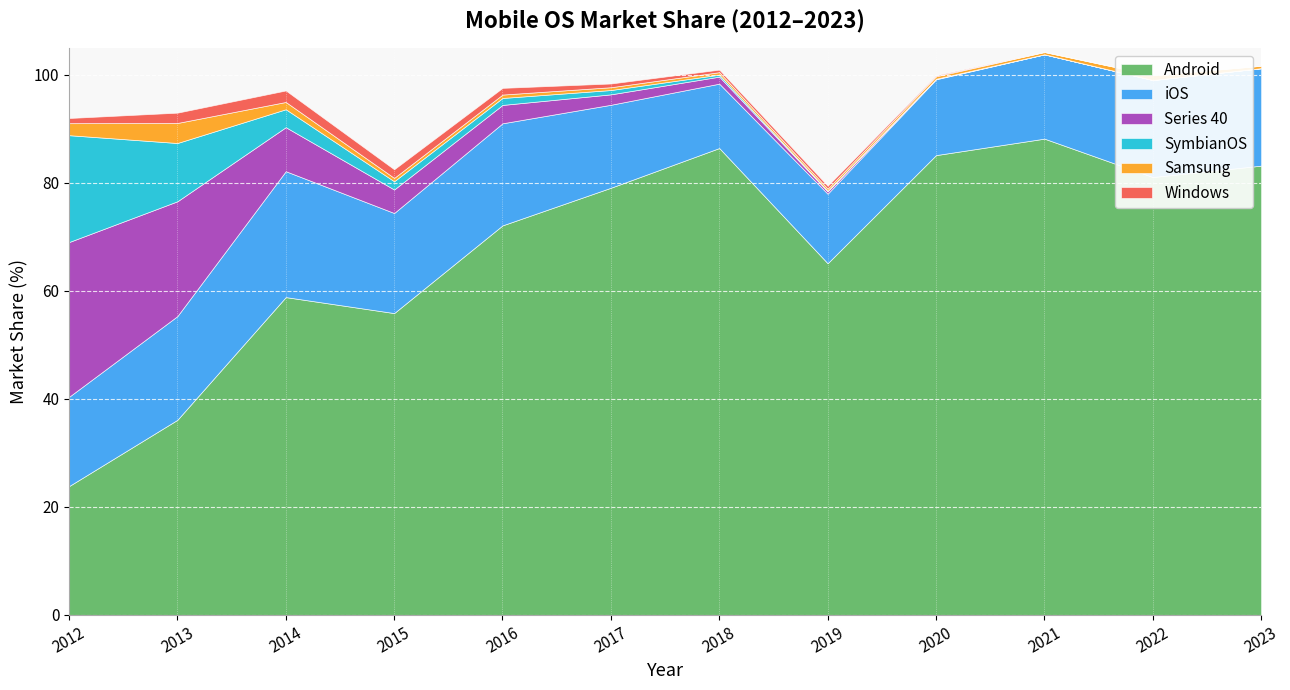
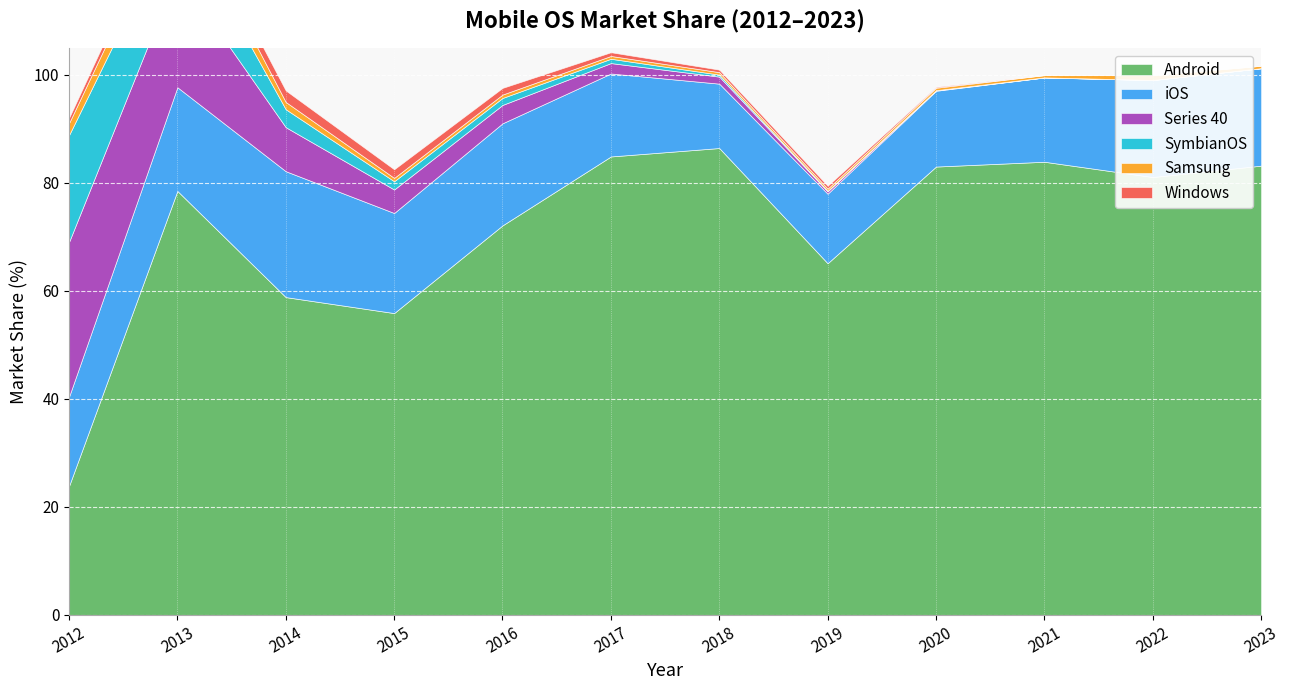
  {
    "Android": {
      "2012": 24,
-     "2013": 36,
+     "2013": 79,
      "2014": 59,
      "2015": 56,
      "2016": 72,
-     "2017": 79,
+     "2017": 85,
      "2018": 86,
      "2019": 65,
-     "2020": 85,
-     "2021": 88,
+     "2020": 83,
+     "2021": 84,
      "2023": 83
    }
  }
